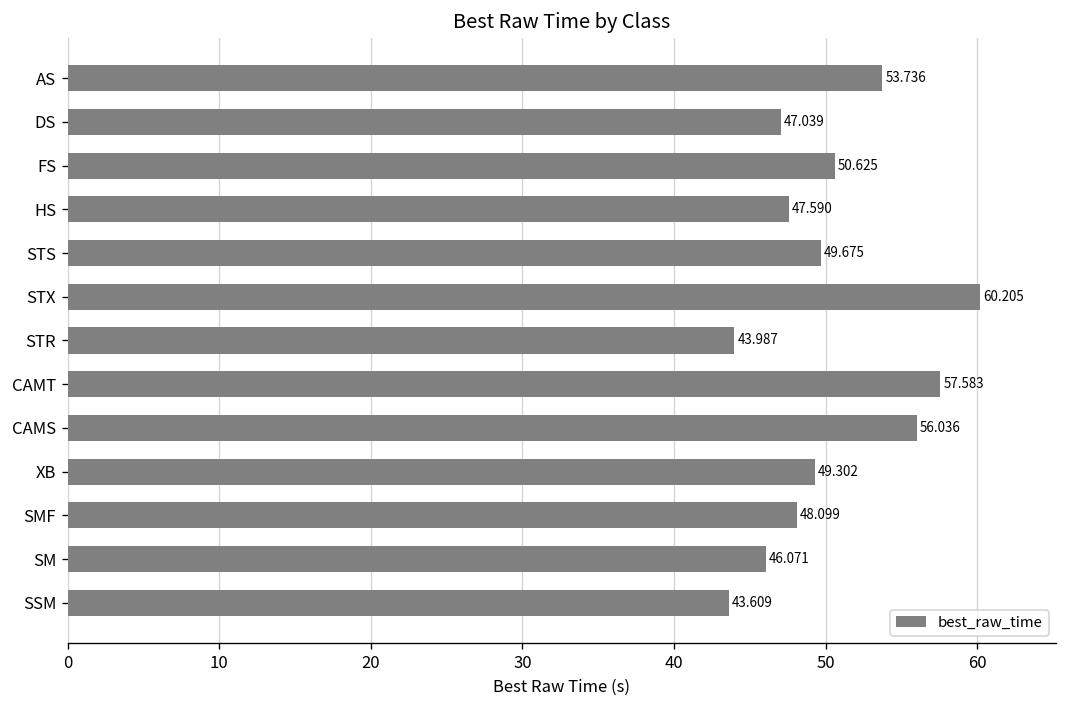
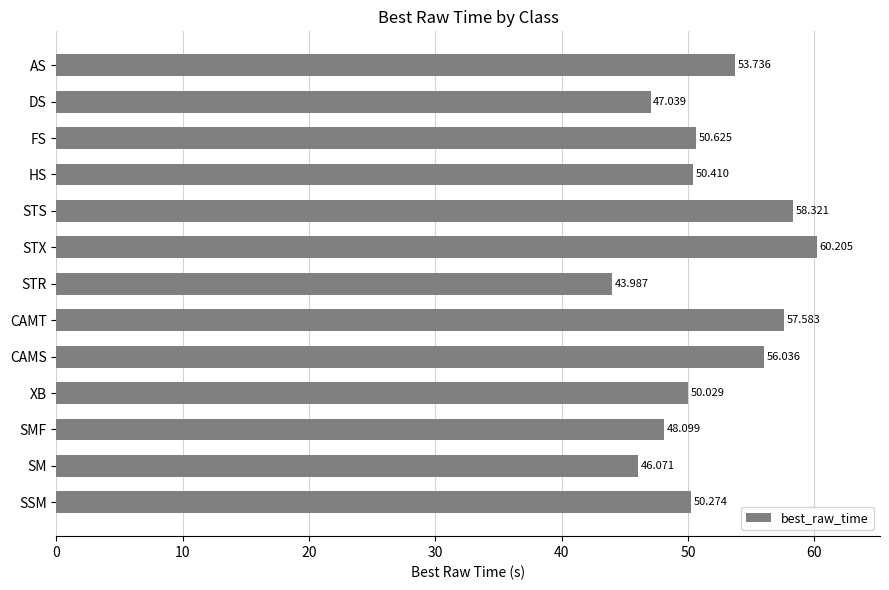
  {
    "AS": 53.736,
    "DS": 47.039,
    "FS": 50.625,
-   "HS": 47.590,
-   "STS": 49.675,
+   "HS": 50.410,
+   "STS": 58.321,
    "STX": 60.205,
    "STR": 43.987,
    "CAMT": 57.583,
    "CAMS": 56.036,
-   "XB": 49.302,
+   "XB": 50.029,
    "SMF": 48.099,
    "SM": 46.071,
-   "SSM": 43.609
+   "SSM": 50.274
  }
